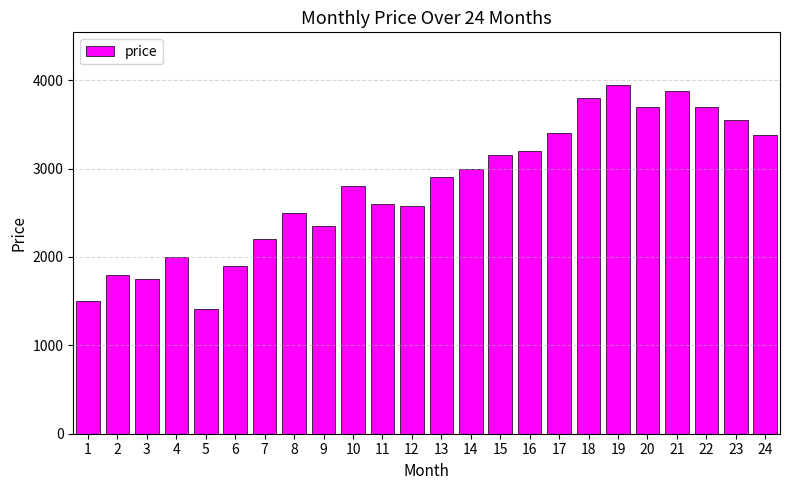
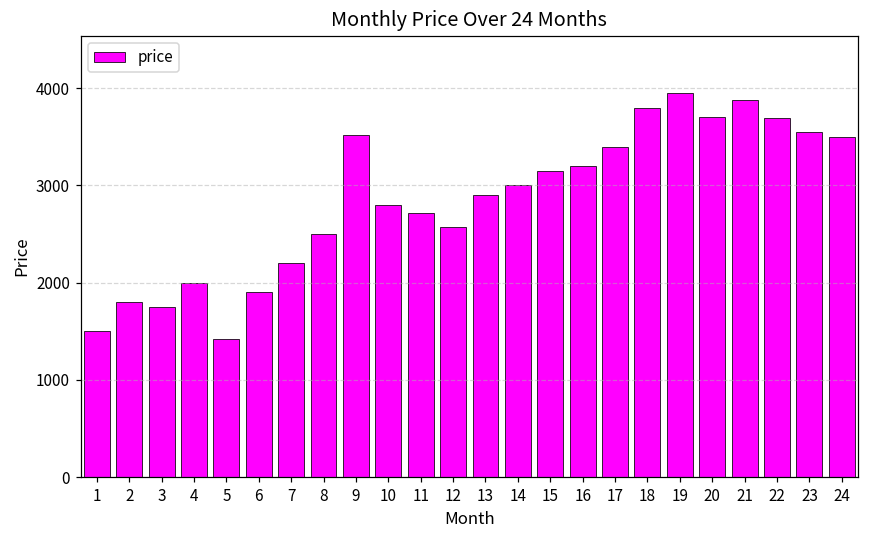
  {
    "1": 1500,
    "2": 1800,
    "3": 1800,
    "4": 2000,
    "5": 1400,
    "6": 1900,
    "7": 2200,
    "8": 2500,
-   "9": 2400,
+   "9": 3500,
    "10": 2800,
-   "11": 2600,
+   "11": 2700,
    "12": 2600,
    "13": 2900,
    "14": 3000,
    "15": 3200,
    "16": 3200,
    "17": 3400,
    "18": 3800,
    "19": 4000,
    "20": 3700,
    "21": 3900,
    "22": 3700,
    "23": 3600,
-   "24": 3400
+   "24": 3500
  }
